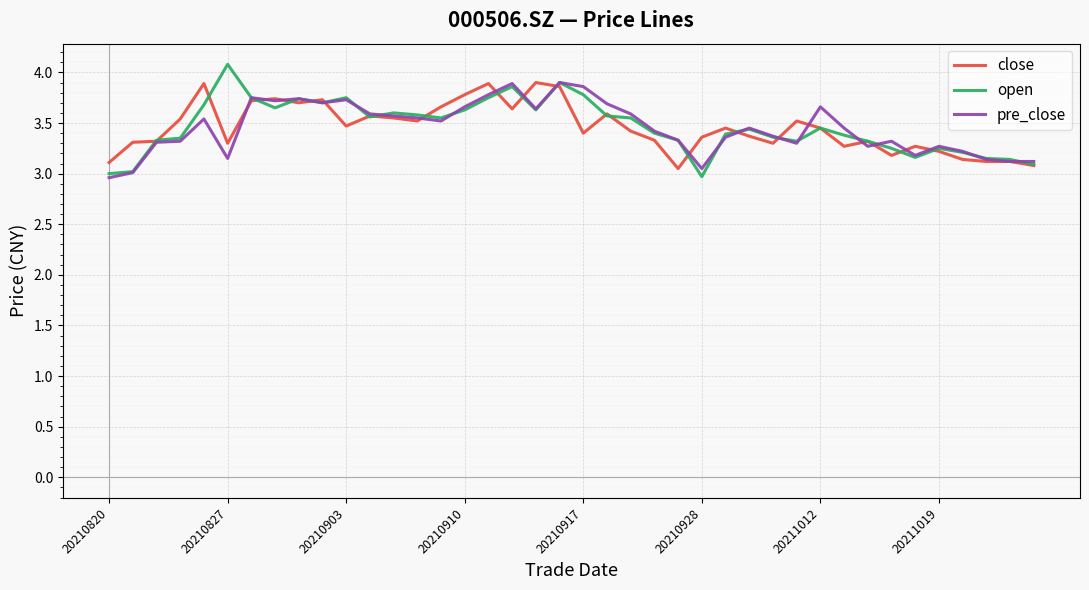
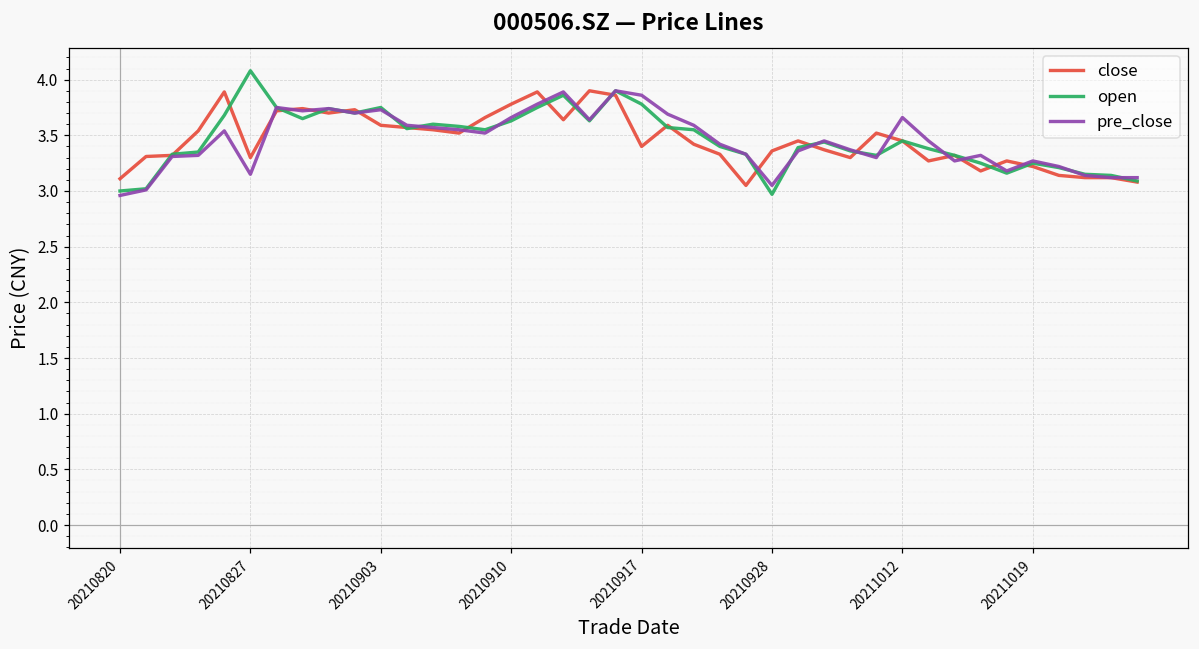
  {
    "close": {
      "20210820": 3.11,
      "20210827": 3.30,
-     "20210903": 3.47,
+     "20210903": 3.59,
      "20210910": 3.78,
      "20210917": 3.40,
      "20210928": 3.36,
      "20211019": 3.22
    },
    "open": {
      "20210820": 3.00,
      "20210827": 4.08,
      "20210910": 3.63,
      "20210917": 3.78,
      "20210928": 2.97
    },
    "pre_close": {
      "20210820": 2.96,
      "20210827": 3.15,
      "20210910": 3.66,
      "20210917": 3.86,
      "20210928": 3.05,
      "20211012": 3.66
    }
  }
